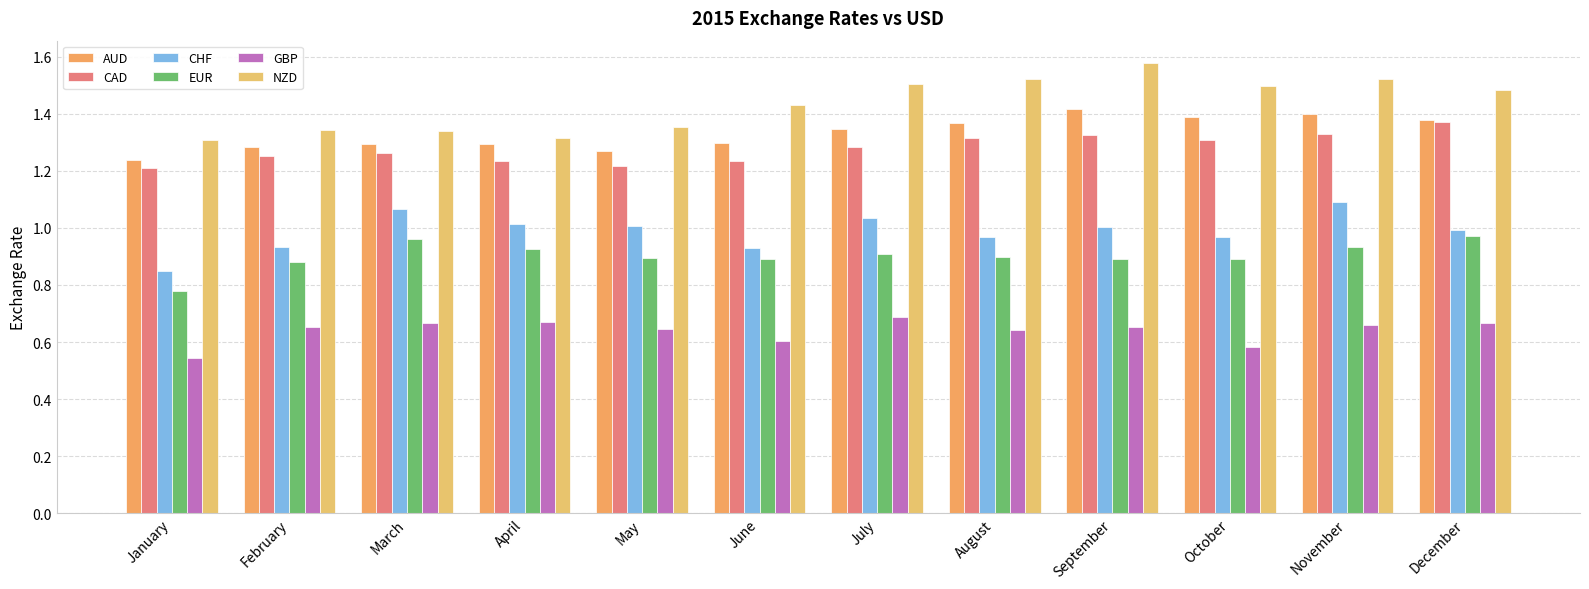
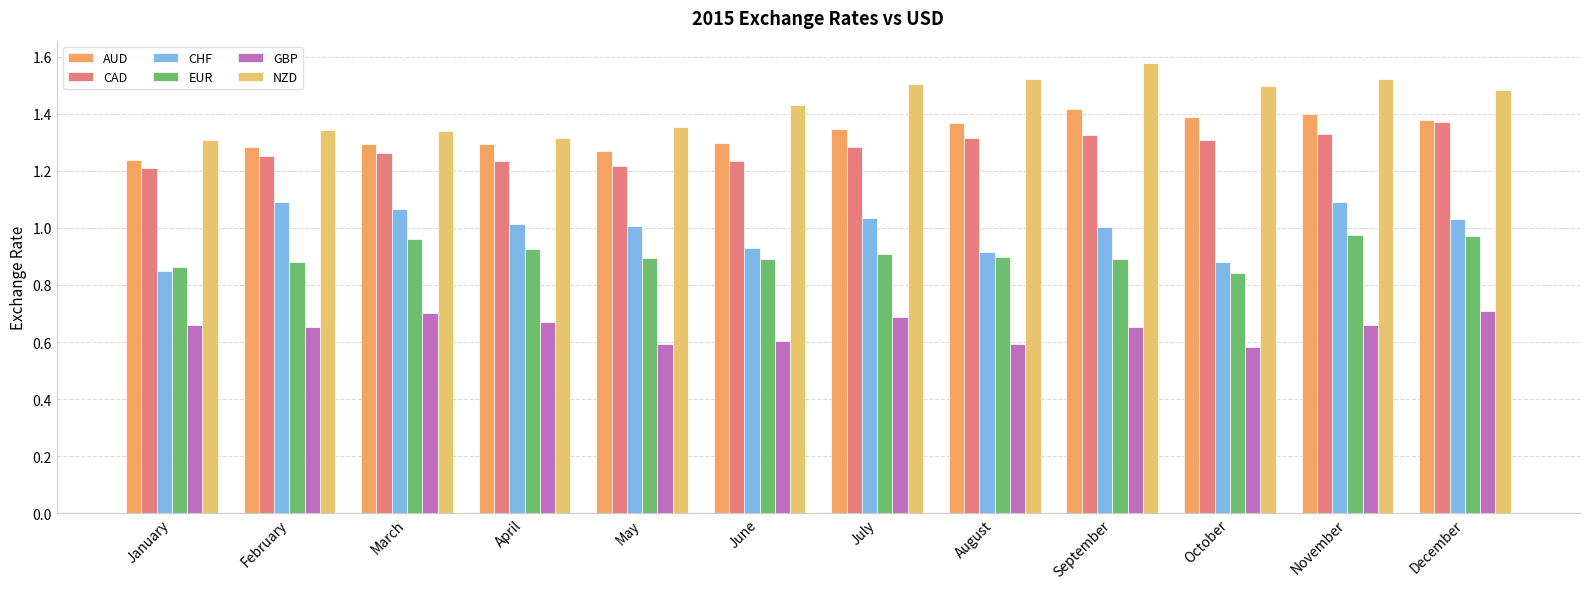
  {
    "CHF": {
      "January": 0.85,
-     "February": 0.93,
+     "February": 1.09,
      "March": 1.07,
      "April": 1.01,
      "May": 1.01,
      "June": 0.93,
      "July": 1.03,
-     "August": 0.97,
+     "August": 0.92,
      "September": 1.00,
-     "October": 0.97,
+     "October": 0.88,
      "November": 1.09,
-     "December": 0.99
+     "December": 1.03
    },
    "EUR": {
-     "January": 0.78,
+     "January": 0.86,
      "February": 0.88,
      "March": 0.96,
      "April": 0.93,
      "May": 0.90,
      "June": 0.89,
      "July": 0.91,
      "August": 0.90,
      "September": 0.89,
-     "October": 0.89,
-     "November": 0.93,
+     "October": 0.84,
+     "November": 0.98,
      "December": 0.97
    },
    "GBP": {
-     "January": 0.54,
+     "January": 0.66,
      "February": 0.65,
-     "March": 0.67,
+     "March": 0.70,
      "April": 0.67,
-     "May": 0.65,
+     "May": 0.59,
      "June": 0.60,
      "July": 0.69,
-     "August": 0.64,
+     "August": 0.59,
      "September": 0.65,
      "October": 0.58,
      "November": 0.66,
-     "December": 0.67
+     "December": 0.71
    }
  }
